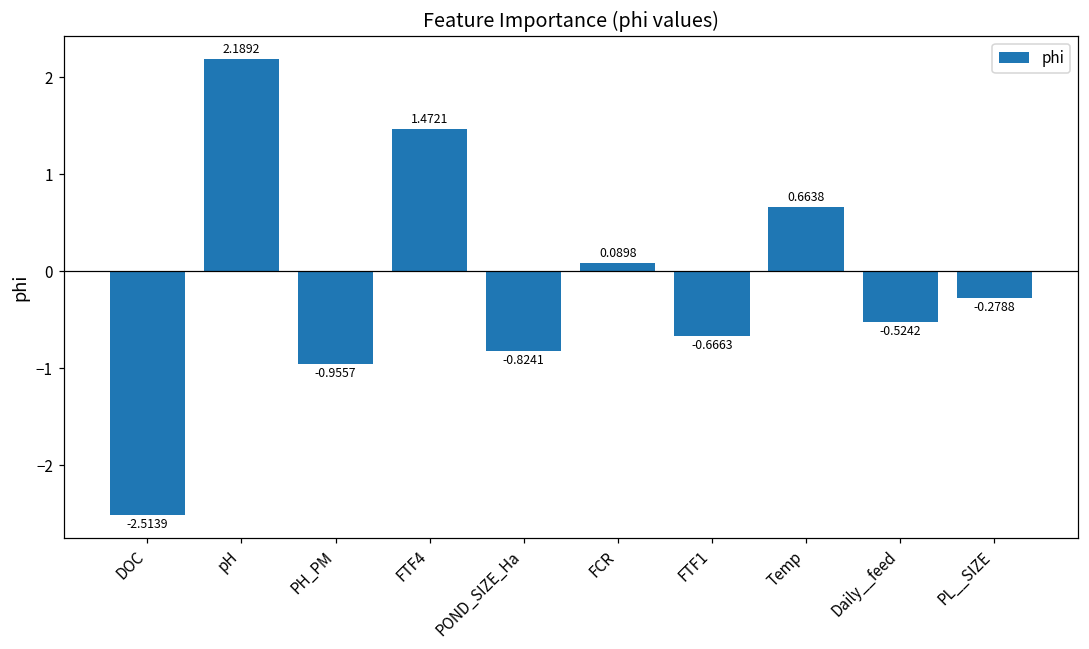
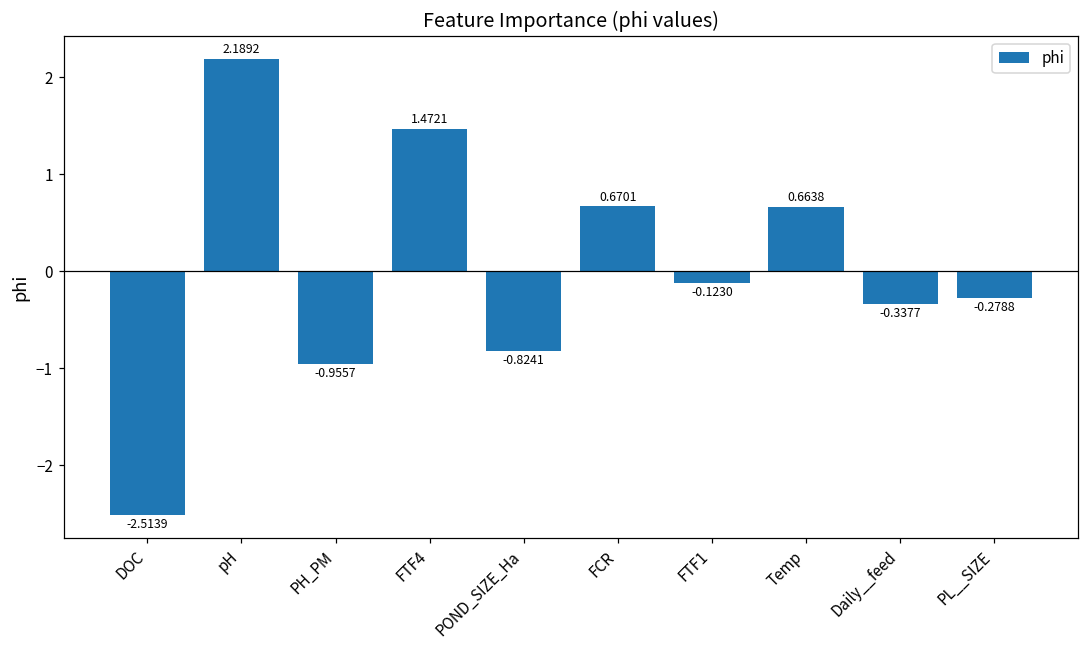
  {
    "DOC": -2.5139,
    "pH": 2.1892,
    "PH_PM": -0.9557,
    "FTF4": 1.4721,
    "POND_SIZE_Ha": -0.8241,
-   "FCR": 0.0898,
-   "FTF1": -0.6663,
+   "FCR": 0.6701,
+   "FTF1": -0.1230,
    "Temp": 0.6638,
-   "Daily__feed": -0.5242,
+   "Daily__feed": -0.3377,
    "PL__SIZE": -0.2788
  }
